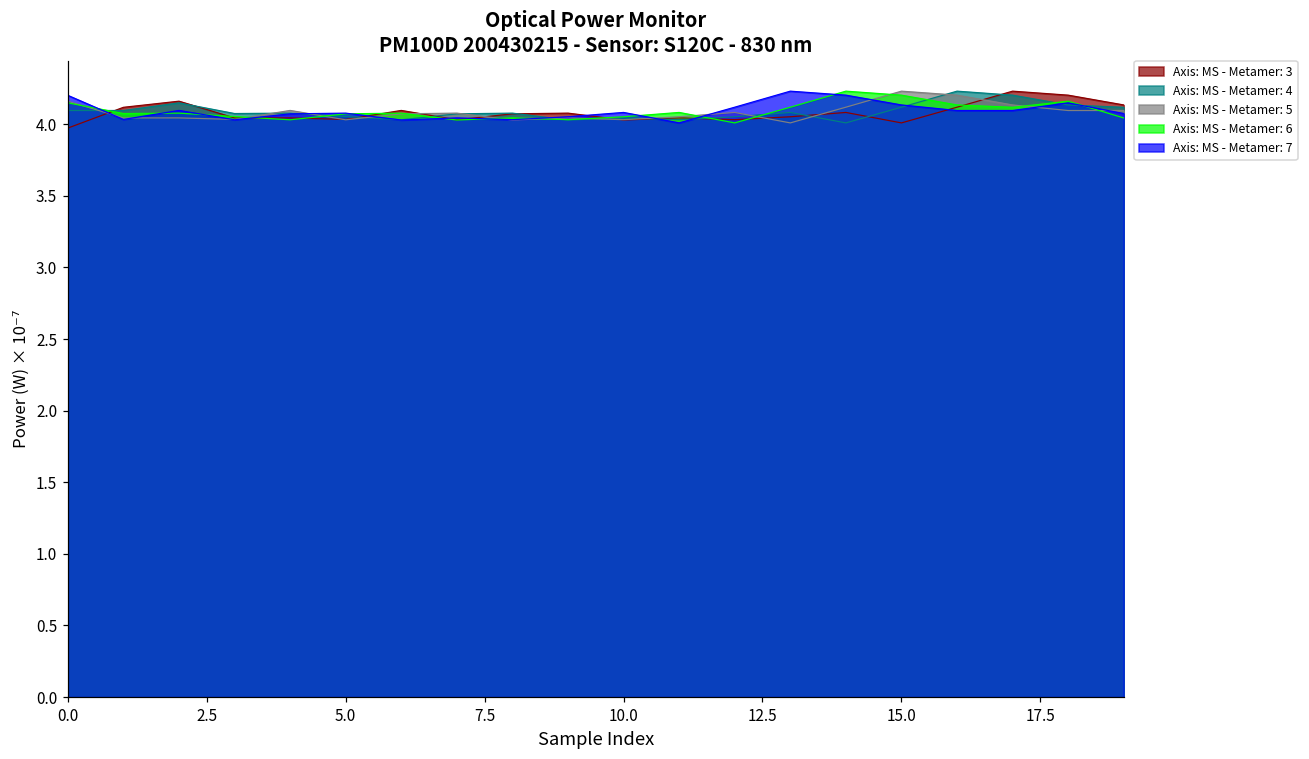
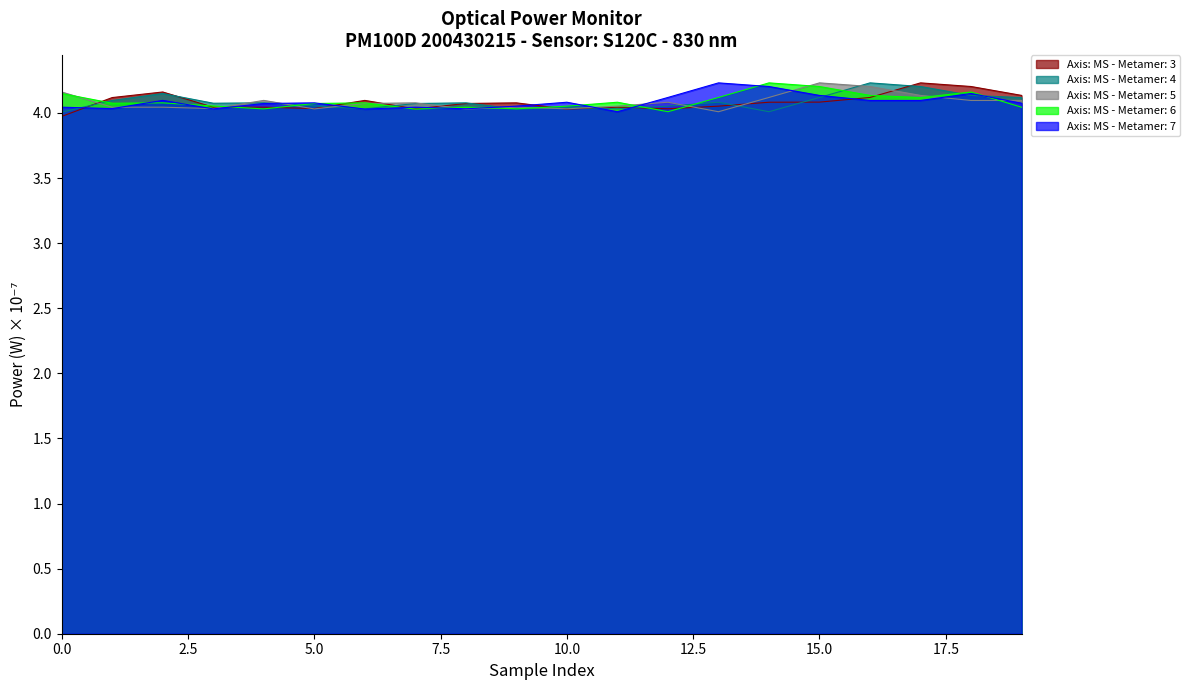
  {
    "Axis: MS - Metamer: 3": {
      "0.0": 3.97,
-     "15.0": 4.01
+     "15.0": 4.08
    },
    "Axis: MS - Metamer: 4": {
-     "0.0": 4.10
+     "0.0": 4.01
    },
    "Axis: MS - Metamer: 5": {
      "15.0": 4.23
    },
    "Axis: MS - Metamer: 6": {
      "15.0": 4.20
    },
    "Axis: MS - Metamer: 7": {
-     "0.0": 4.20,
+     "0.0": 4.04,
      "10.0": 4.08
    }
  }
